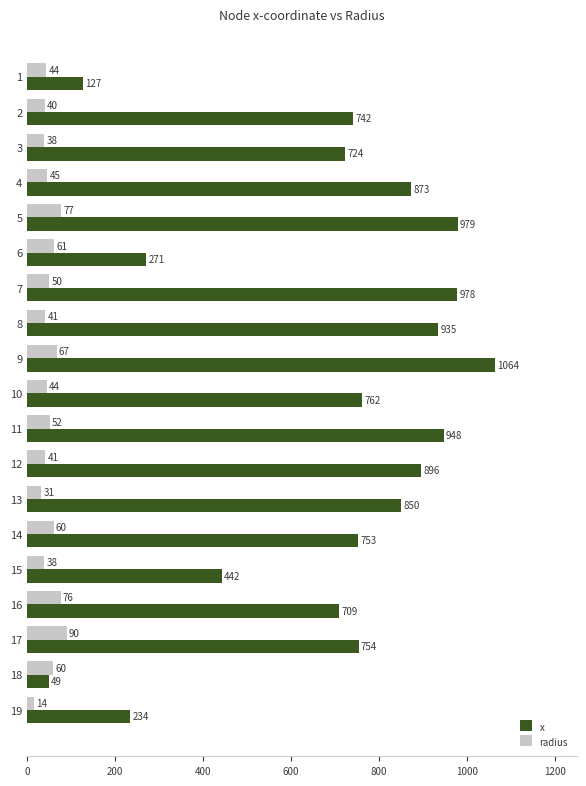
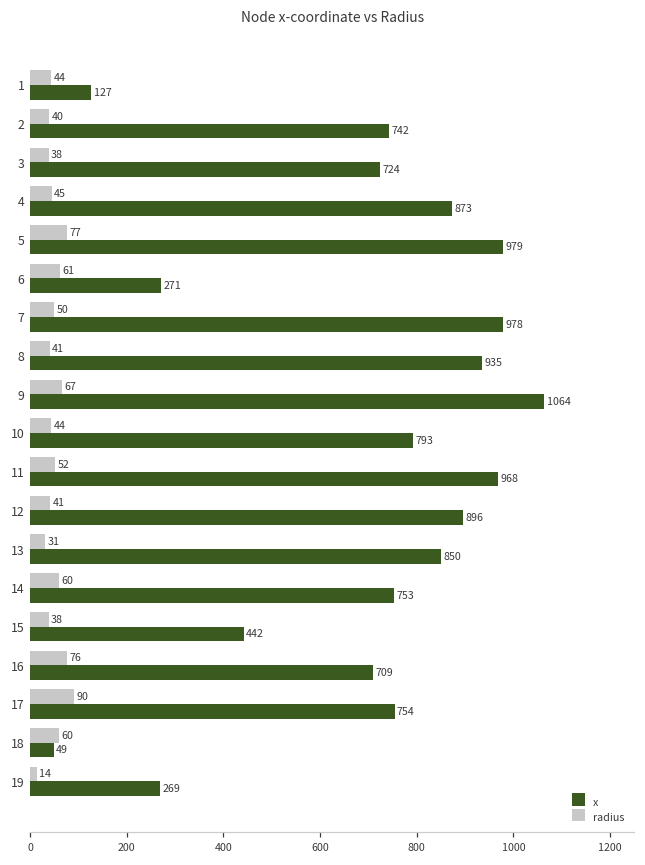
  {
    "x": {
      "1": 127,
      "2": 742,
      "3": 724,
      "4": 873,
      "5": 979,
      "6": 271,
      "7": 978,
      "8": 935,
      "9": 1064,
-     "10": 762,
-     "11": 948,
+     "10": 793,
+     "11": 968,
      "12": 896,
      "13": 850,
      "14": 753,
      "15": 442,
      "16": 709,
      "17": 754,
      "18": 49,
-     "19": 234
+     "19": 269
    },
    "radius": {
      "1": 44,
      "2": 40,
      "3": 38,
      "4": 45,
      "5": 77,
      "6": 61,
      "7": 50,
      "8": 41,
      "9": 67,
      "10": 44,
      "11": 52,
      "12": 41,
      "13": 31,
      "14": 60,
      "15": 38,
      "16": 76,
      "17": 90,
      "18": 60,
      "19": 14
    }
  }
